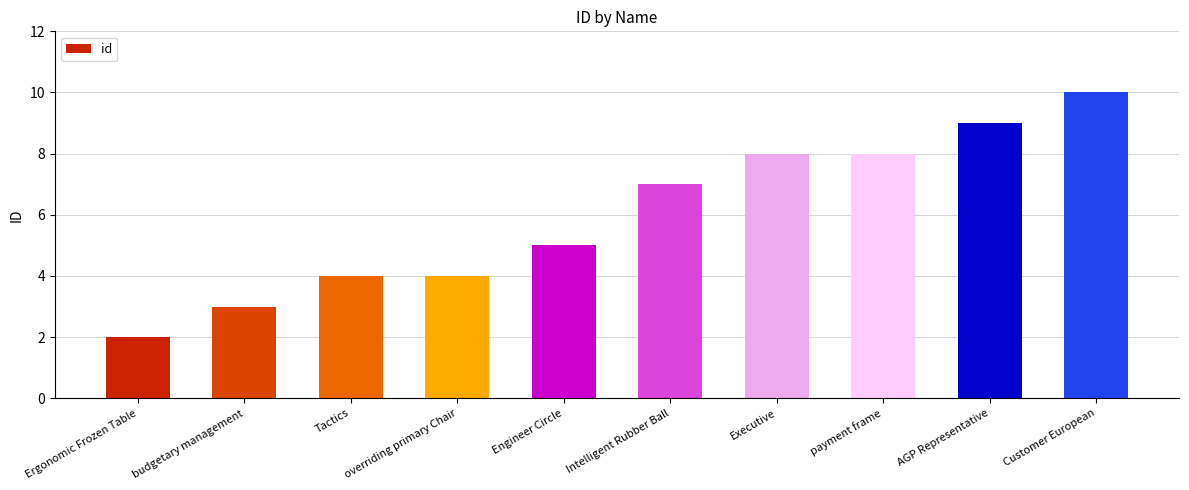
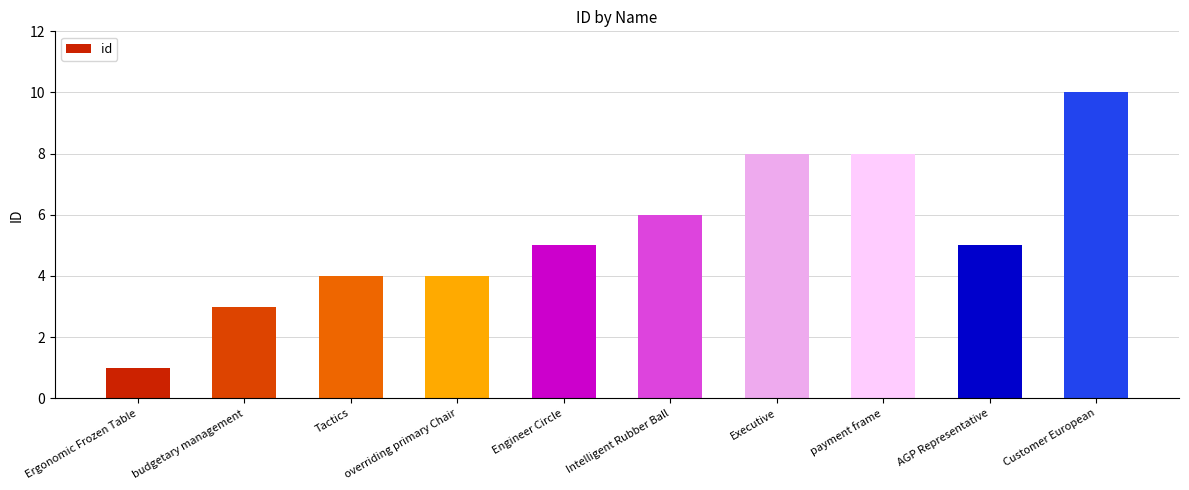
  {
-   "Ergonomic Frozen Table": 2,
+   "Ergonomic Frozen Table": 1,
    "budgetary management": 3,
    "Tactics": 4,
    "overriding primary Chair": 4,
    "Engineer Circle": 5,
-   "Intelligent Rubber Ball": 7,
+   "Intelligent Rubber Ball": 6,
    "Executive": 8,
    "payment frame": 8,
-   "AGP Representative": 9,
+   "AGP Representative": 5,
    "Customer European": 10
  }
